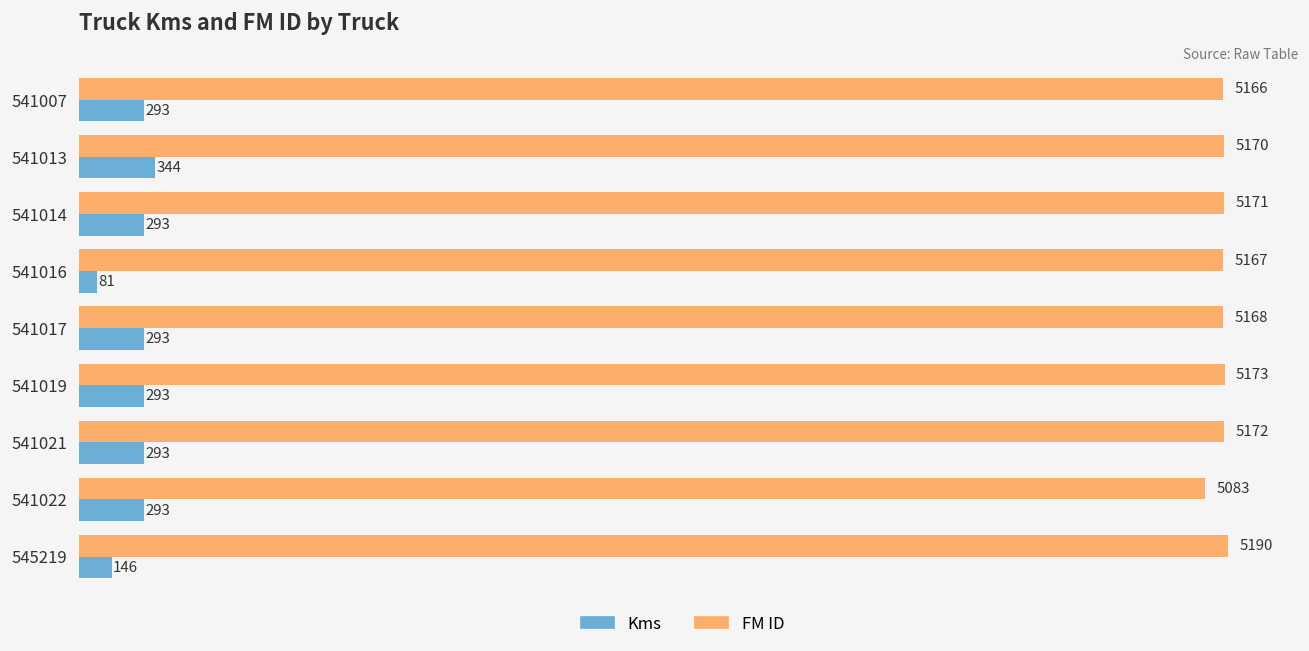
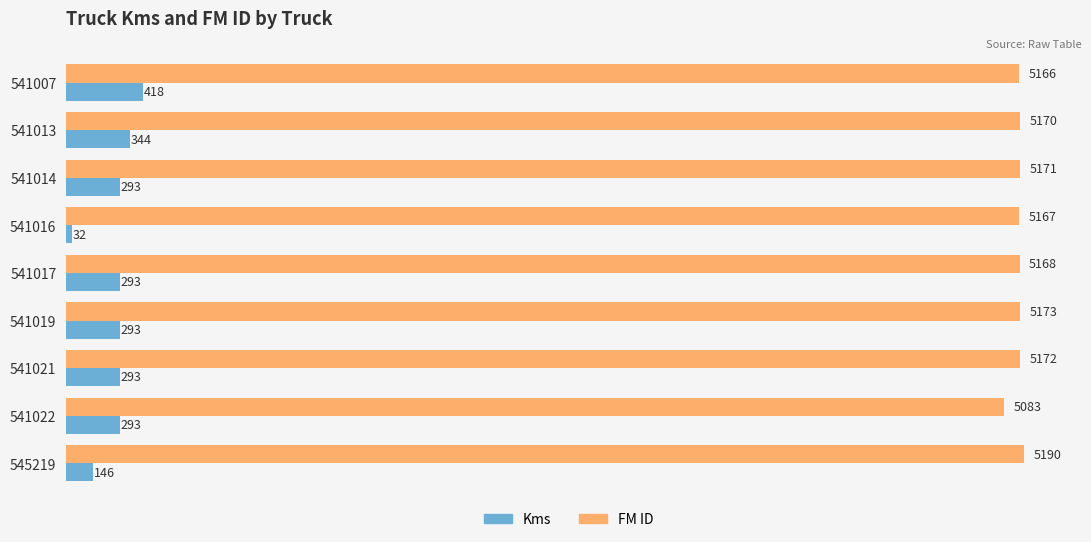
  {
    "Kms": {
-     "541007": 293,
+     "541007": 418,
      "541013": 344,
      "541014": 293,
-     "541016": 81,
+     "541016": 32,
      "541017": 293,
      "541019": 293,
      "541021": 293,
      "541022": 293,
      "545219": 146
    },
    "FM ID": {
      "541007": 5166,
      "541013": 5170,
      "541014": 5171,
      "541016": 5167,
      "541017": 5168,
      "541019": 5173,
      "541021": 5172,
      "541022": 5083,
      "545219": 5190
    }
  }
